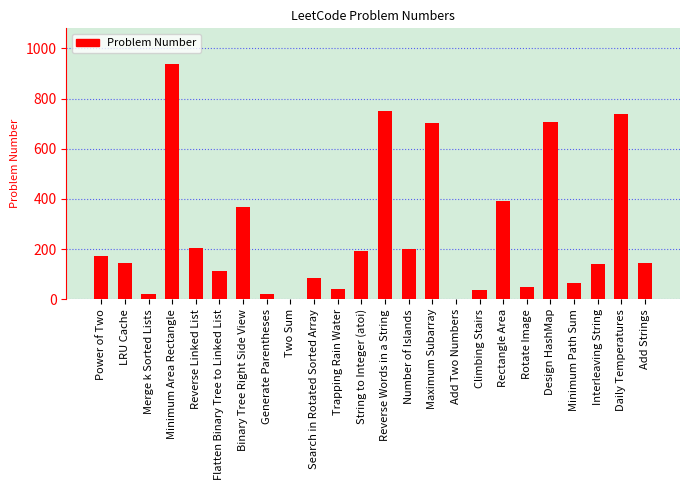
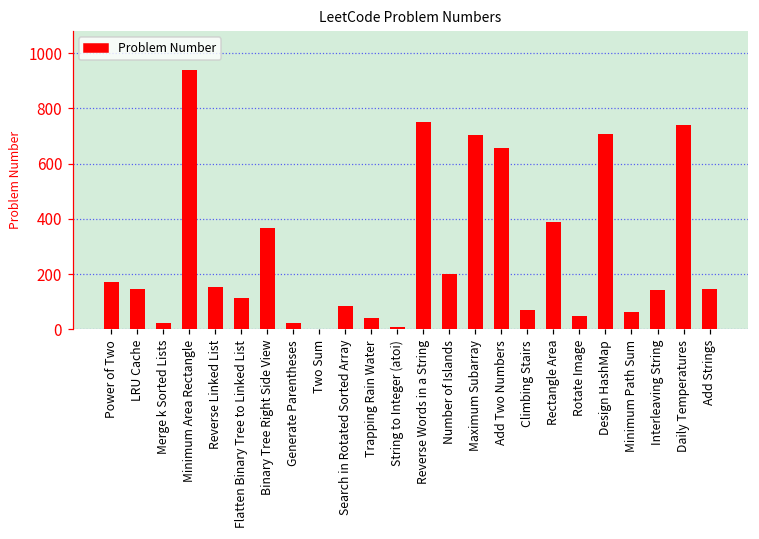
  {
    "Power of Two": 170,
    "LRU Cache": 150,
    "Merge k Sorted Lists": 20,
    "Minimum Area Rectangle": 940,
-   "Reverse Linked List": 210,
+   "Reverse Linked List": 150,
    "Flatten Binary Tree to Linked List": 110,
    "Binary Tree Right Side View": 370,
    "Generate Parentheses": 20,
    "Search in Rotated Sorted Array": 80,
    "Trapping Rain Water": 40,
-   "String to Integer (atoi)": 190,
+   "String to Integer (atoi)": 10,
    "Reverse Words in a String": 750,
    "Number of Islands": 200,
    "Maximum Subarray": 700,
-   "Add Two Numbers": 0,
-   "Climbing Stairs": 40,
+   "Add Two Numbers": 660,
+   "Climbing Stairs": 70,
    "Rectangle Area": 390,
    "Rotate Image": 50,
    "Design HashMap": 710,
    "Minimum Path Sum": 60,
    "Interleaving String": 140,
    "Daily Temperatures": 740,
    "Add Strings": 150
  }
